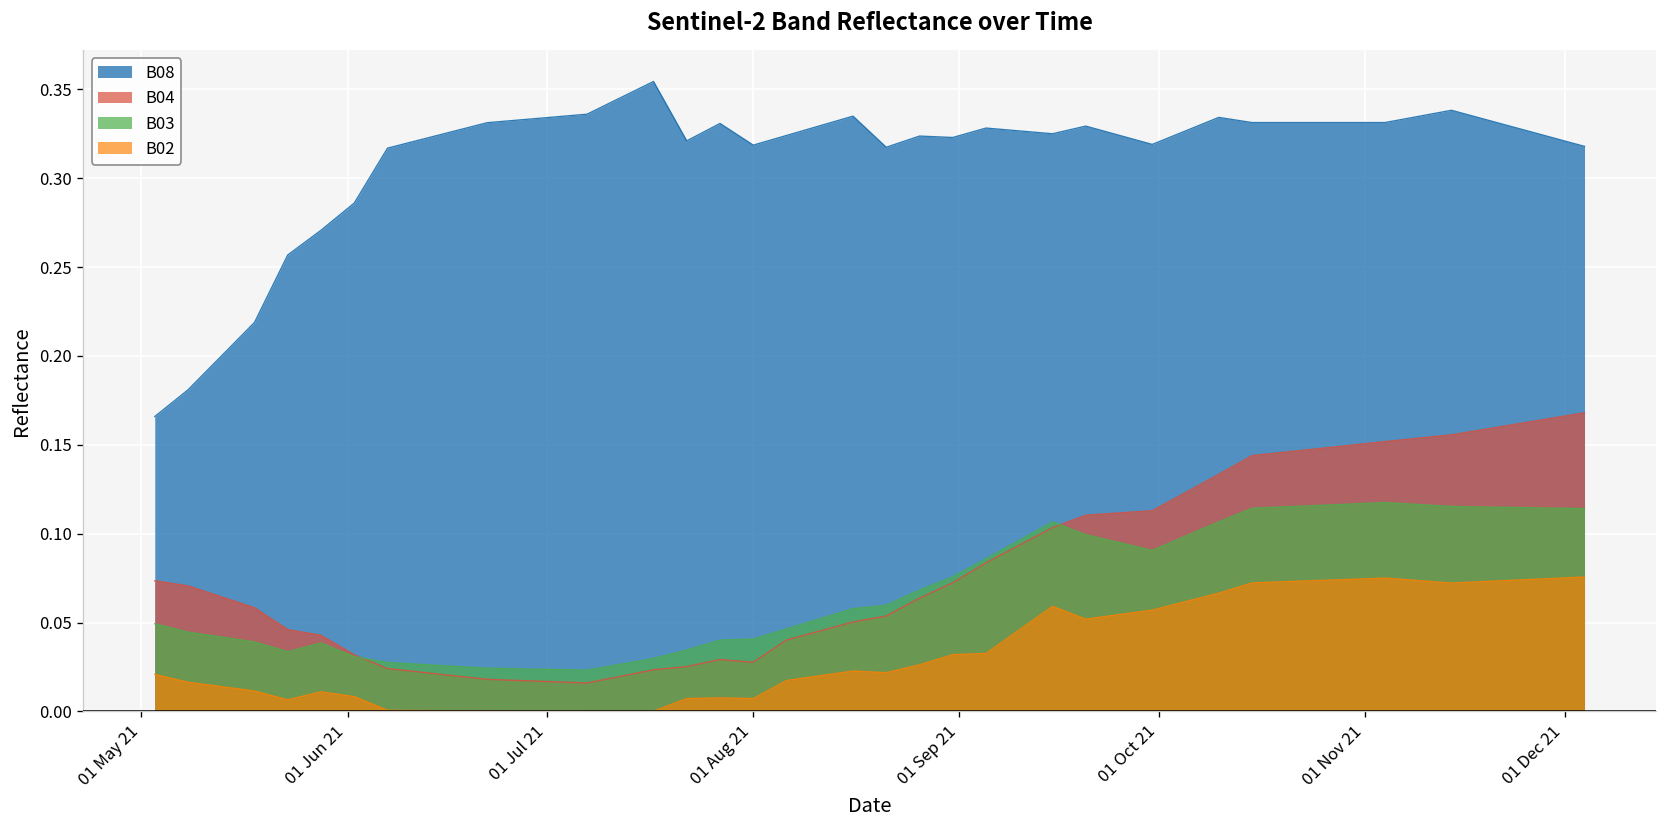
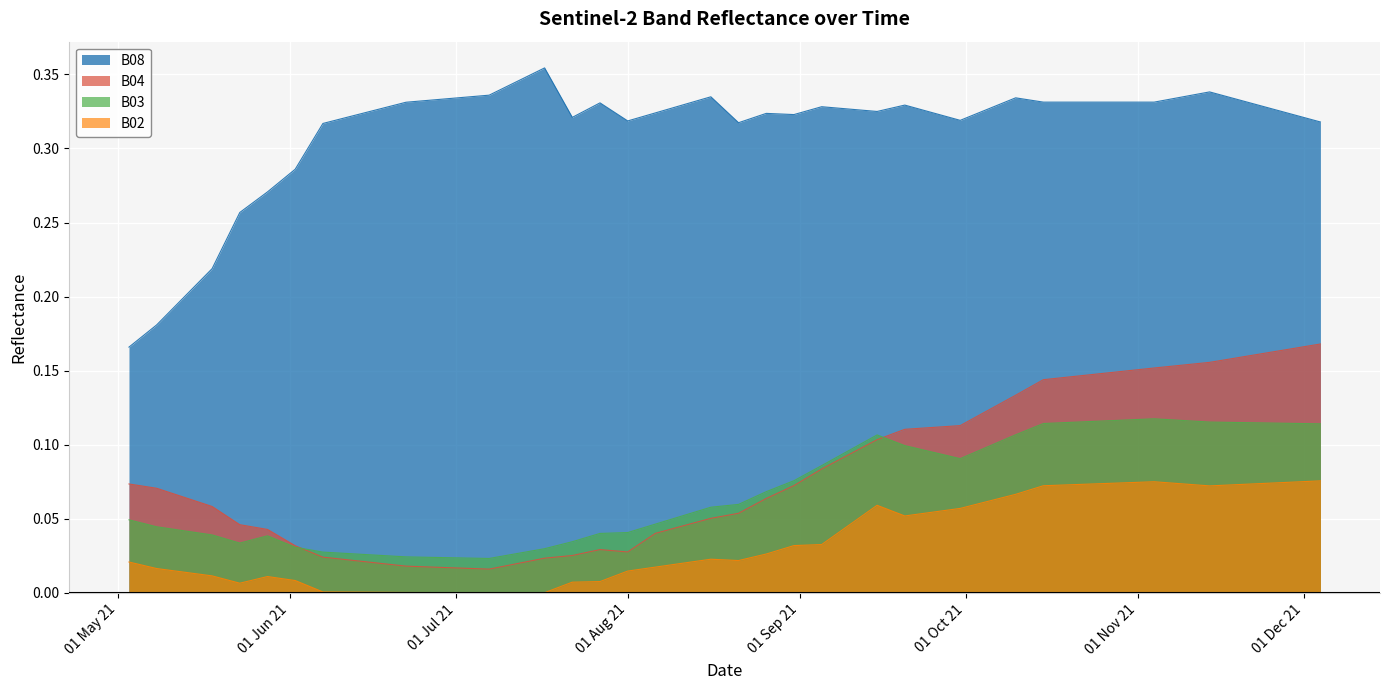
  {
    "B08": {
      "01 Aug 21": 0.319
    },
    "B04": {
      "01 Aug 21": 0.028
    },
    "B03": {
      "01 Aug 21": 0.041
    },
    "B02": {
-     "01 Aug 21": 0.007
+     "01 Aug 21": 0.015
    }
  }
